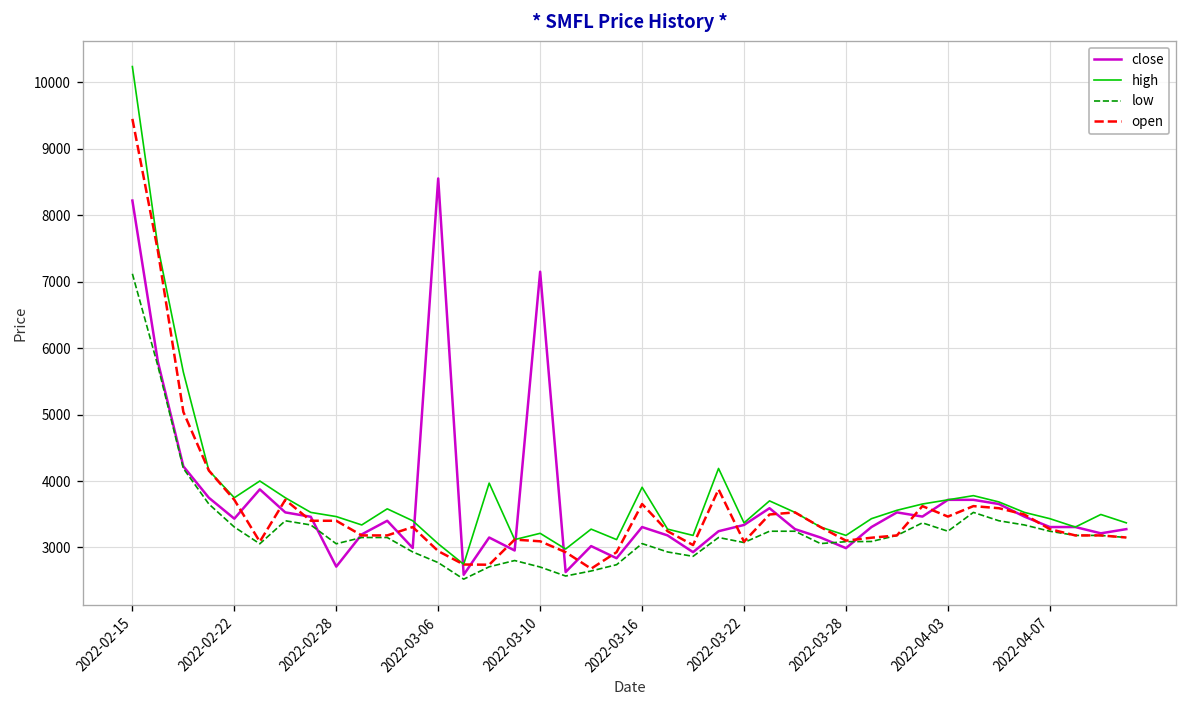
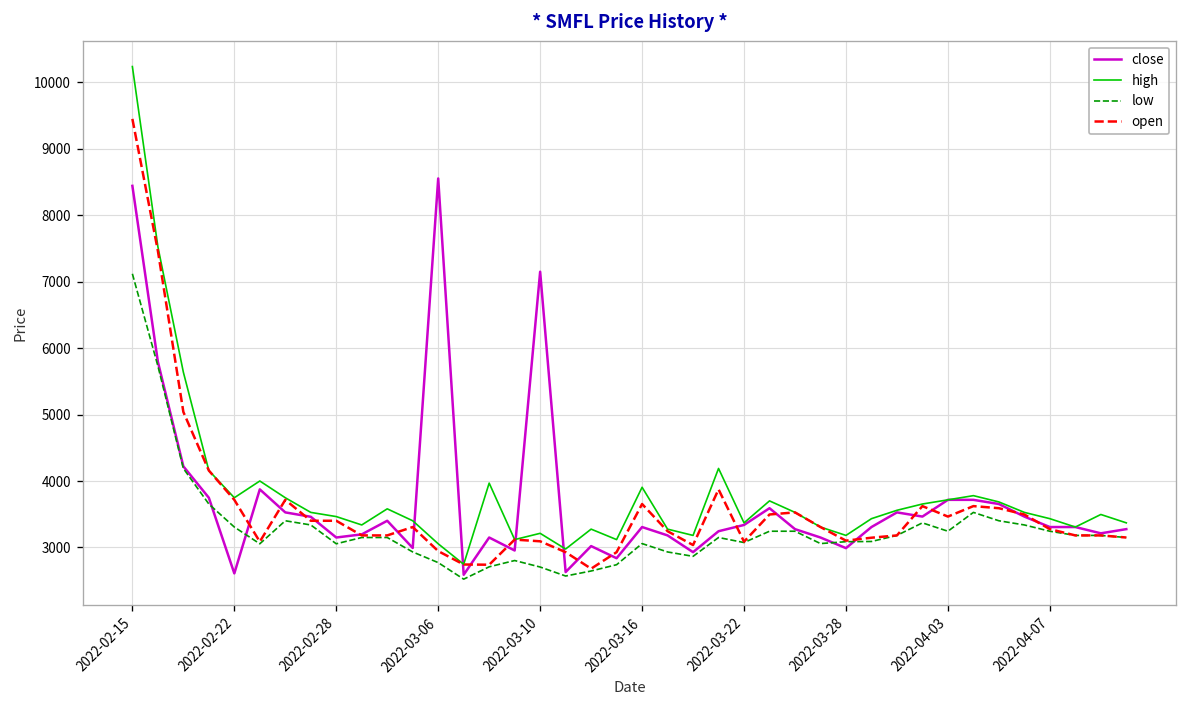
  {
    "close": {
-     "2022-02-15": 8200,
-     "2022-02-22": 3400,
-     "2022-02-28": 2700,
+     "2022-02-15": 8400,
+     "2022-02-22": 2600,
+     "2022-02-28": 3200,
      "2022-03-06": 8600,
      "2022-03-10": 7100,
      "2022-03-16": 3300,
      "2022-03-28": 3000
    },
    "open": {
      "2022-02-15": 9500,
      "2022-02-28": 3400,
      "2022-03-06": 2900,
      "2022-03-10": 3100,
      "2022-03-16": 3700,
      "2022-04-03": 3500
    }
  }
